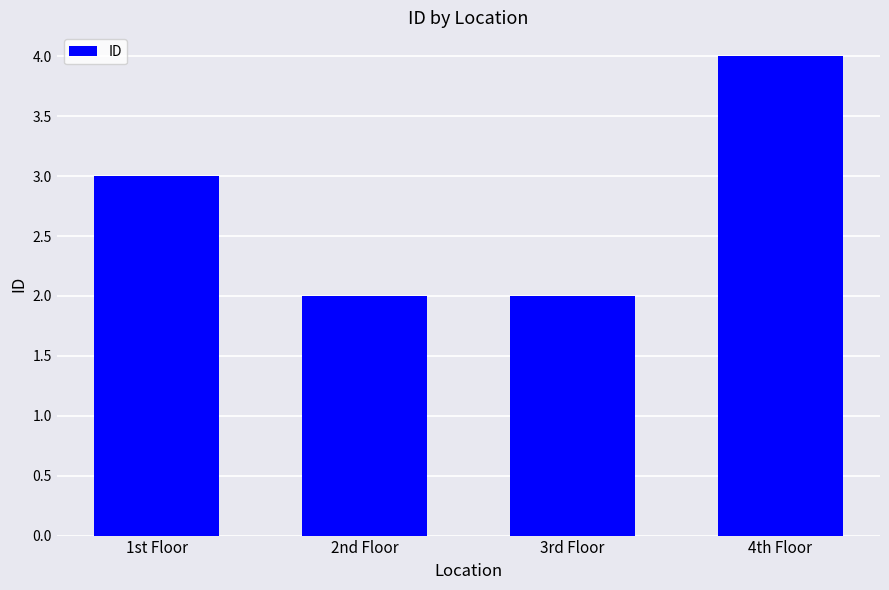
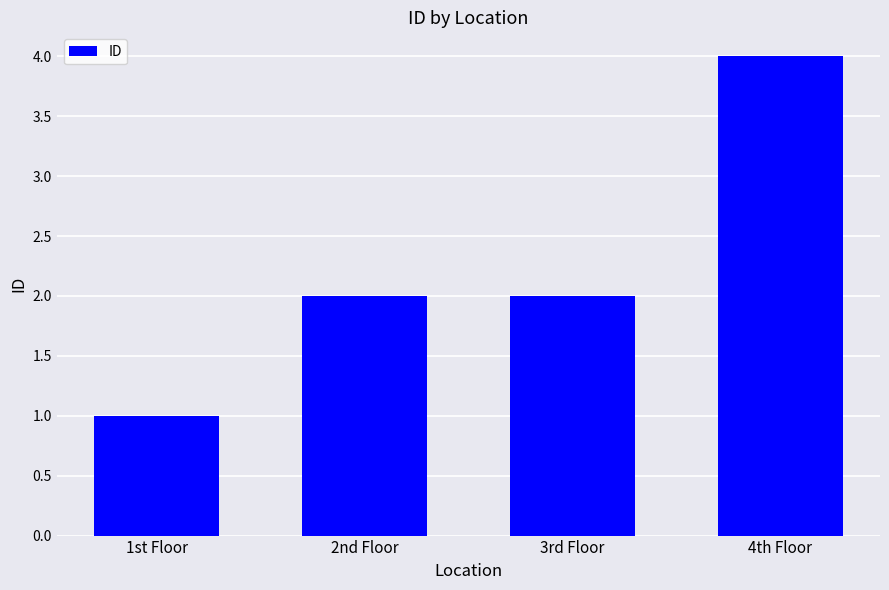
  {
-   "1st Floor": 3,
+   "1st Floor": 1,
    "2nd Floor": 2,
    "3rd Floor": 2,
    "4th Floor": 4
  }
